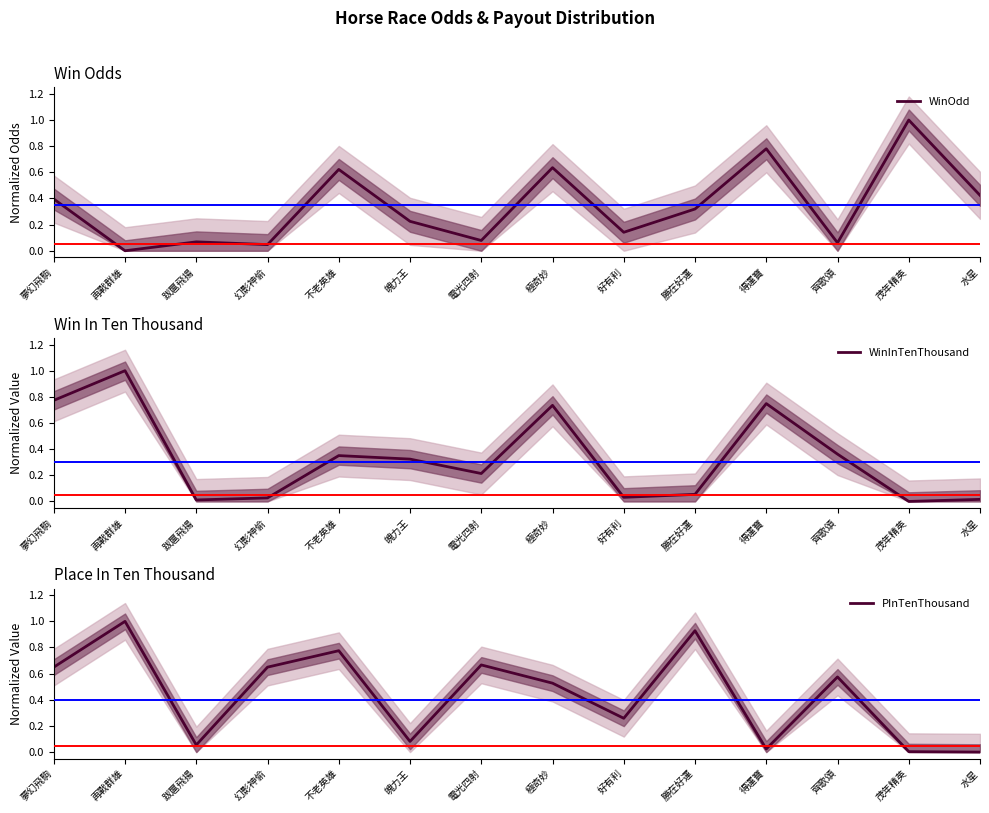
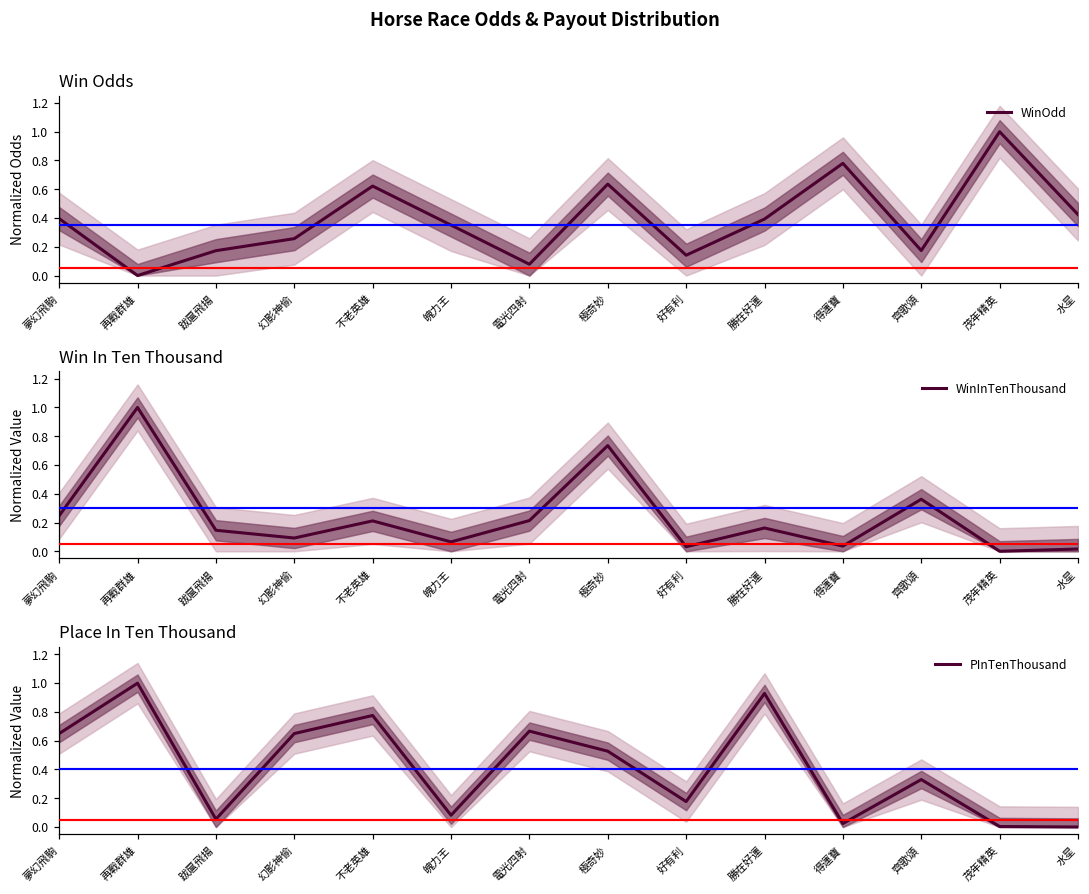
  {
    "Win Odds": {
      "WinOdd": {
        "夢幻飛駒": 0.40,
        "再戰群雄": 0.00,
-       "跋扈飛揚": 0.07,
-       "幻影神偷": 0.05,
+       "跋扈飛揚": 0.17,
+       "幻影神偷": 0.26,
        "不老英雄": 0.62,
-       "魄力王": 0.23,
+       "魄力王": 0.35,
        "電光四射": 0.08,
        "極奇妙": 0.64,
        "好有利": 0.14,
-       "勝在好運": 0.32,
+       "勝在好運": 0.39,
        "得運寶": 0.78,
-       "齊歌頌": 0.06,
+       "齊歌頌": 0.17,
        "茂年精英": 1.00,
        "水星": 0.42
      }
    },
    "Win In Ten Thousand": {
      "WinInTenThousand": {
-       "夢幻飛駒": 0.77,
+       "夢幻飛駒": 0.25,
        "再戰群雄": 1.00,
-       "跋扈飛揚": 0.01,
-       "幻影神偷": 0.03,
-       "不老英雄": 0.35,
-       "魄力王": 0.32,
+       "跋扈飛揚": 0.15,
+       "幻影神偷": 0.09,
+       "不老英雄": 0.21,
+       "魄力王": 0.07,
        "電光四射": 0.21,
        "極奇妙": 0.73,
        "好有利": 0.03,
-       "勝在好運": 0.05,
-       "得運寶": 0.75,
+       "勝在好運": 0.16,
+       "得運寶": 0.04,
        "齊歌頌": 0.36,
        "茂年精英": 0.00,
        "水星": 0.02
      }
    },
    "Place In Ten Thousand": {
      "PInTenThousand": {
        "夢幻飛駒": 0.65,
        "再戰群雄": 1.00,
        "跋扈飛揚": 0.05,
        "幻影神偷": 0.65,
        "不老英雄": 0.78,
        "魄力王": 0.08,
        "電光四射": 0.67,
        "極奇妙": 0.53,
-       "好有利": 0.26,
+       "好有利": 0.18,
        "勝在好運": 0.93,
        "得運寶": 0.02,
-       "齊歌頌": 0.57,
+       "齊歌頌": 0.33,
        "茂年精英": 0.00,
        "水星": 0.00
      }
    }
  }
